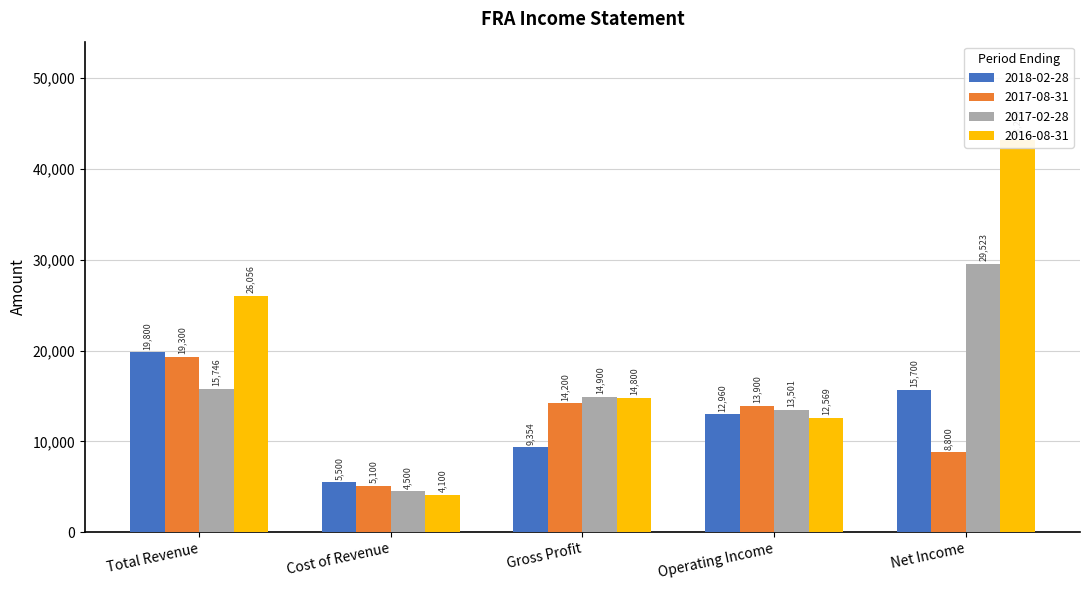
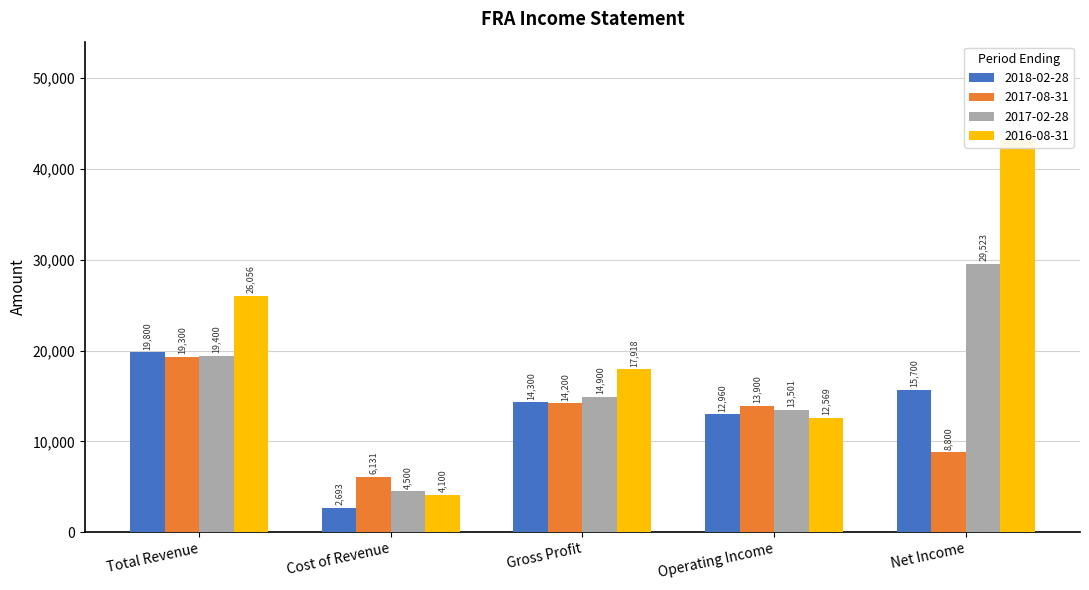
  {
    "2018-02-28": {
      "Total Revenue": "19,800",
-     "Cost of Revenue": "5,500",
-     "Gross Profit": "9,354",
+     "Cost of Revenue": "2,693",
+     "Gross Profit": "14,300",
      "Operating Income": "12,960",
      "Net Income": "15,700"
    },
    "2017-08-31": {
      "Total Revenue": "19,300",
-     "Cost of Revenue": "5,100",
+     "Cost of Revenue": "6,131",
      "Gross Profit": "14,200",
      "Operating Income": "13,900",
      "Net Income": "8,800"
    },
    "2017-02-28": {
-     "Total Revenue": "15,746",
+     "Total Revenue": "19,400",
      "Cost of Revenue": "4,500",
      "Gross Profit": "14,900",
      "Operating Income": "13,501",
      "Net Income": "29,523"
    },
    "2016-08-31": {
      "Total Revenue": "26,056",
      "Cost of Revenue": "4,100",
-     "Gross Profit": "14,800",
+     "Gross Profit": "17,918",
      "Operating Income": "12,569"
    }
  }
